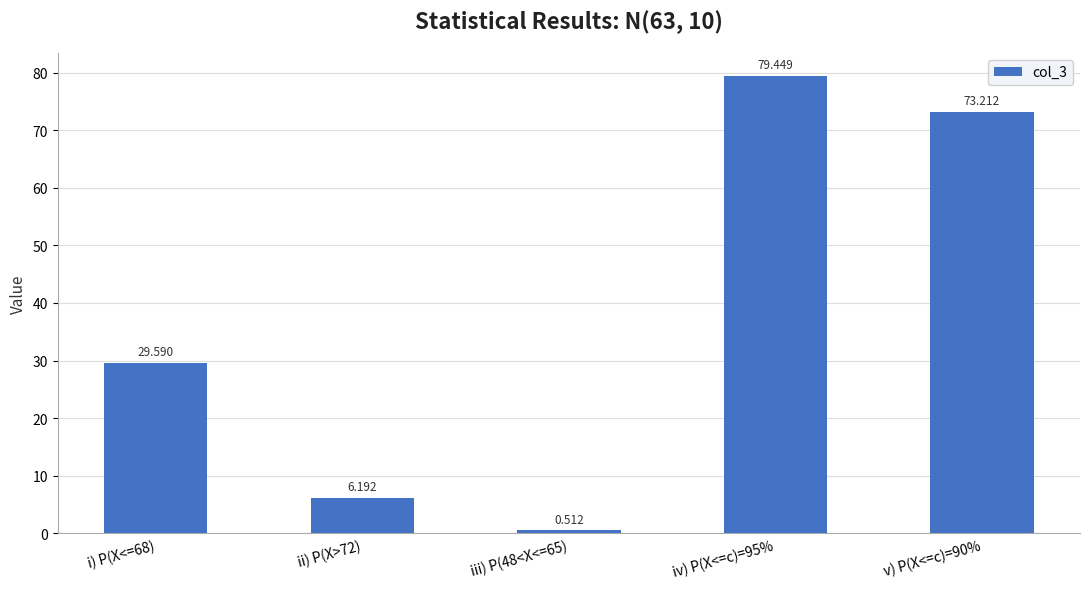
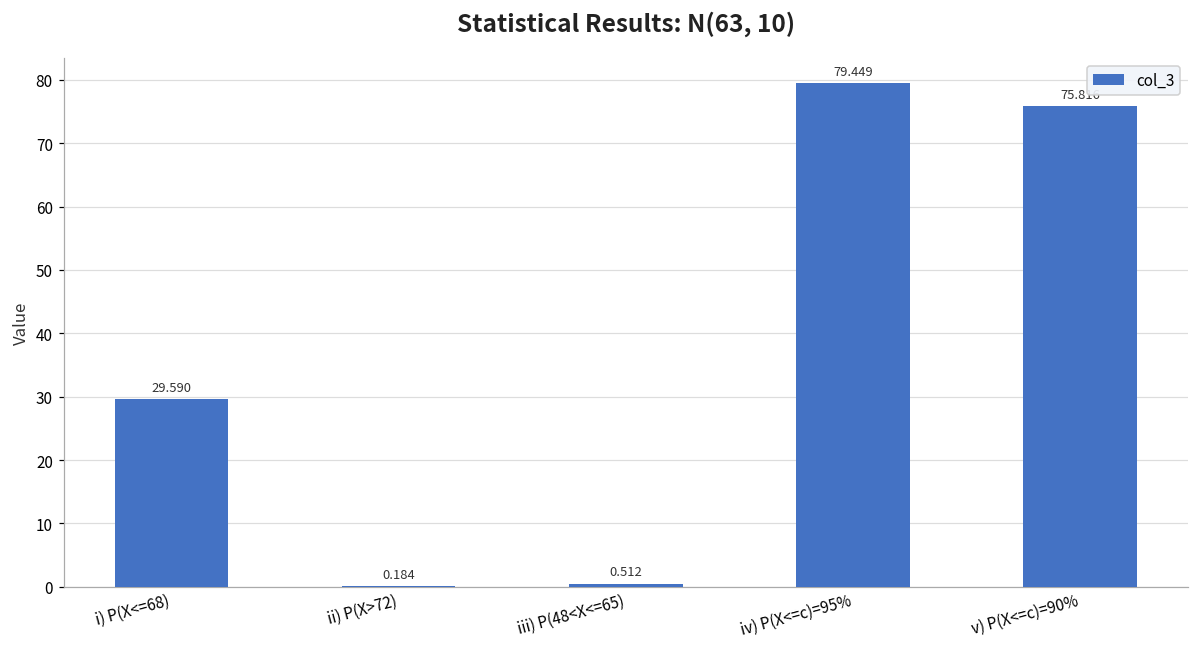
  {
    "i) P(X<=68)": 29.590,
-   "ii) P(X>72)": 6.192,
+   "ii) P(X>72)": 0.184,
    "iii) P(48<X<=65)": 0.512,
    "iv) P(X<=c)=95%": 79.449,
-   "v) P(X<=c)=90%": 73
+   "v) P(X<=c)=90%": 76
  }
